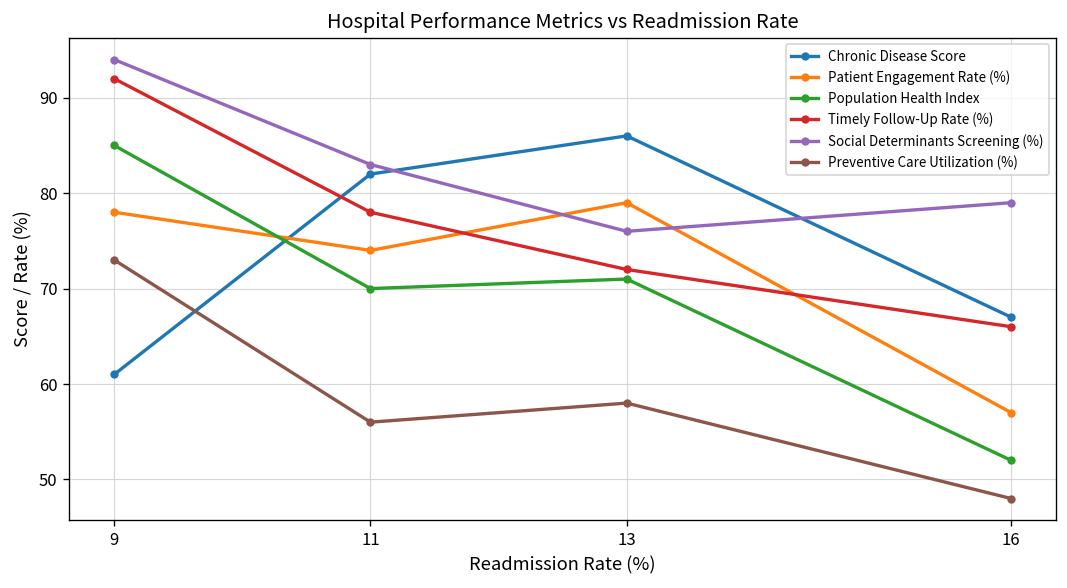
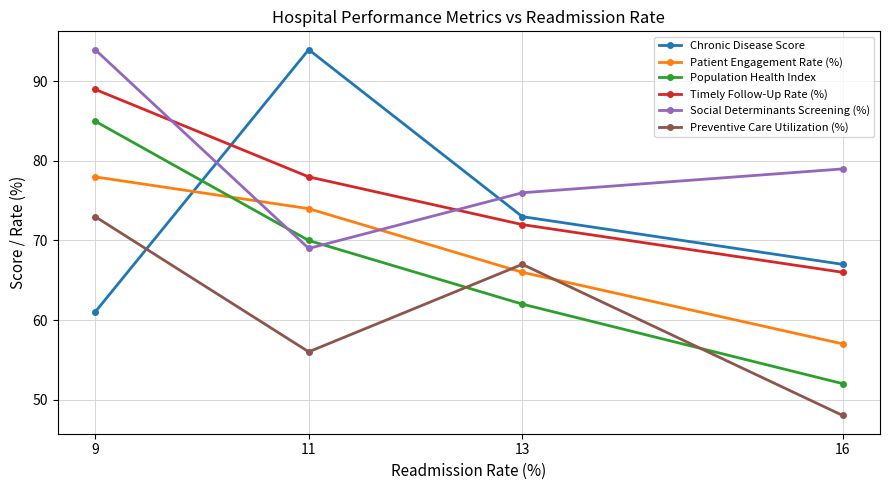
  {
    "Chronic Disease Score": {
      "9": 61,
-     "11": 82,
-     "13": 86,
+     "11": 94,
+     "13": 73,
      "16": 67
    },
    "Patient Engagement Rate (%)": {
      "9": 78,
      "11": 74,
-     "13": 79,
+     "13": 66,
      "16": 57
    },
    "Population Health Index": {
      "9": 85,
      "11": 70,
-     "13": 71,
+     "13": 62,
      "16": 52
    },
    "Timely Follow-Up Rate (%)": {
-     "9": 92,
+     "9": 89,
      "11": 78,
      "13": 72,
      "16": 66
    },
    "Social Determinants Screening (%)": {
      "9": 94,
-     "11": 83,
+     "11": 69,
      "13": 76,
      "16": 79
    },
    "Preventive Care Utilization (%)": {
      "9": 73,
      "11": 56,
-     "13": 58,
+     "13": 67,
      "16": 48
    }
  }
